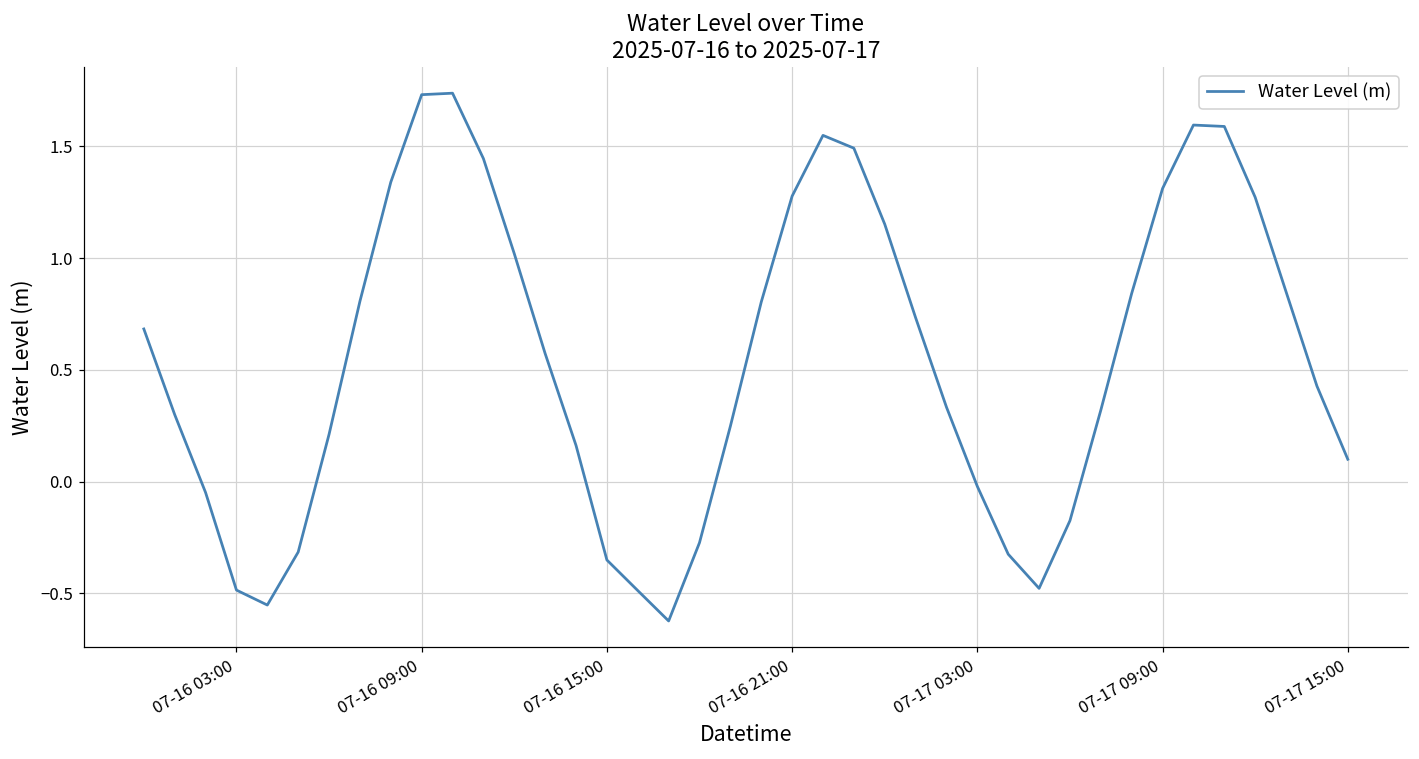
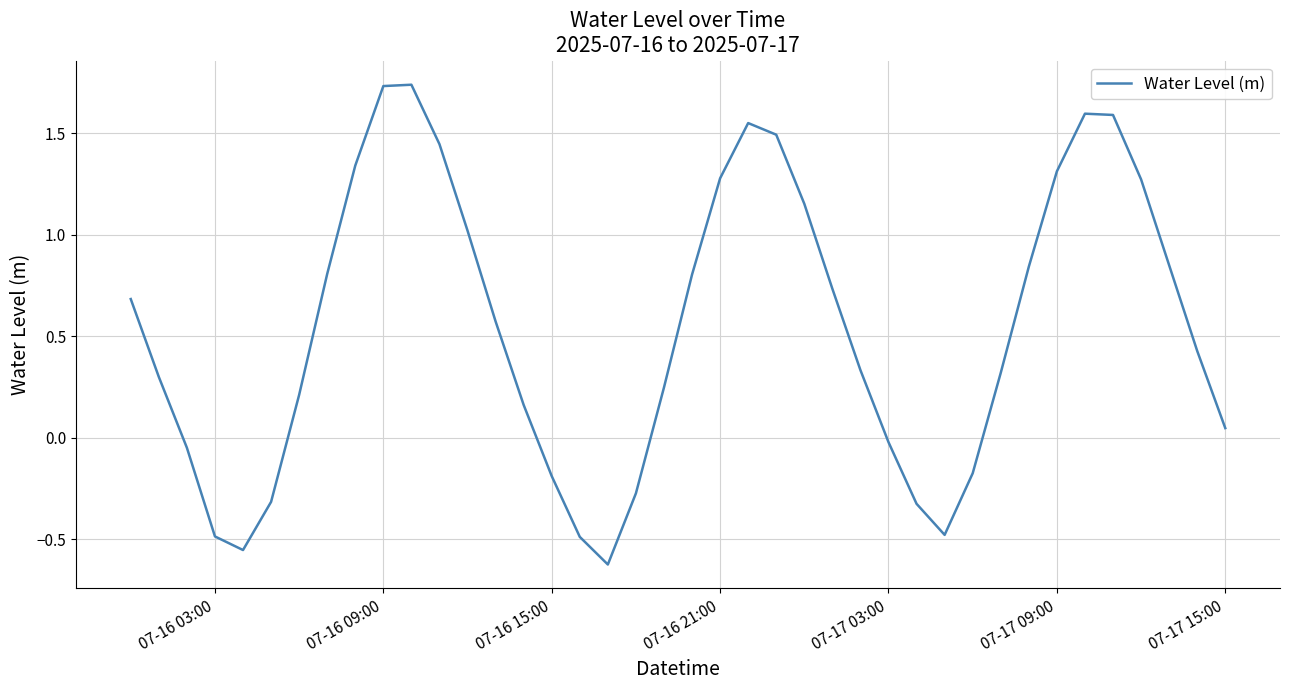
  {
    "07-16 03:00": -0.49,
    "07-16 09:00": 1.73,
-   "07-16 15:00": -0.35,
+   "07-16 15:00": -0.19,
    "07-16 21:00": 1.28,
    "07-17 03:00": -0.02,
    "07-17 09:00": 1.31,
-   "07-17 15:00": 0.10
+   "07-17 15:00": 0.05
  }
